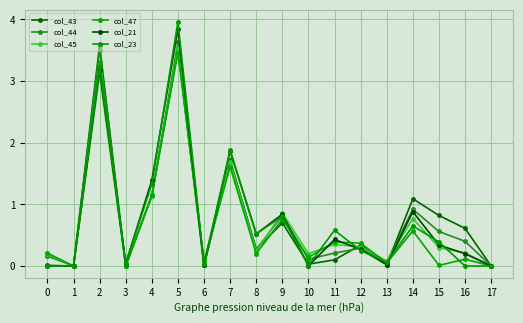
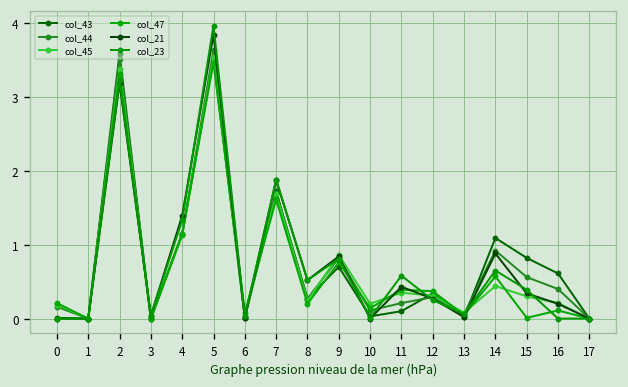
  {
    "col_45": {
-     "2": 3.1,
+     "2": 3.4,
      "10": 0.2,
-     "14": 0.8
+     "14": 0.4
    }
  }
